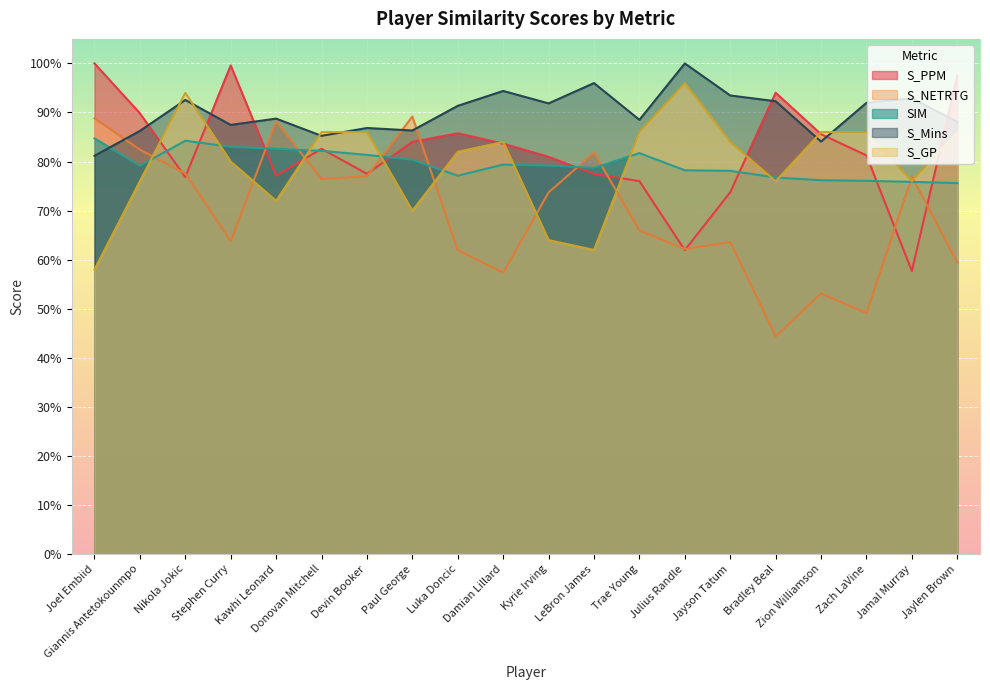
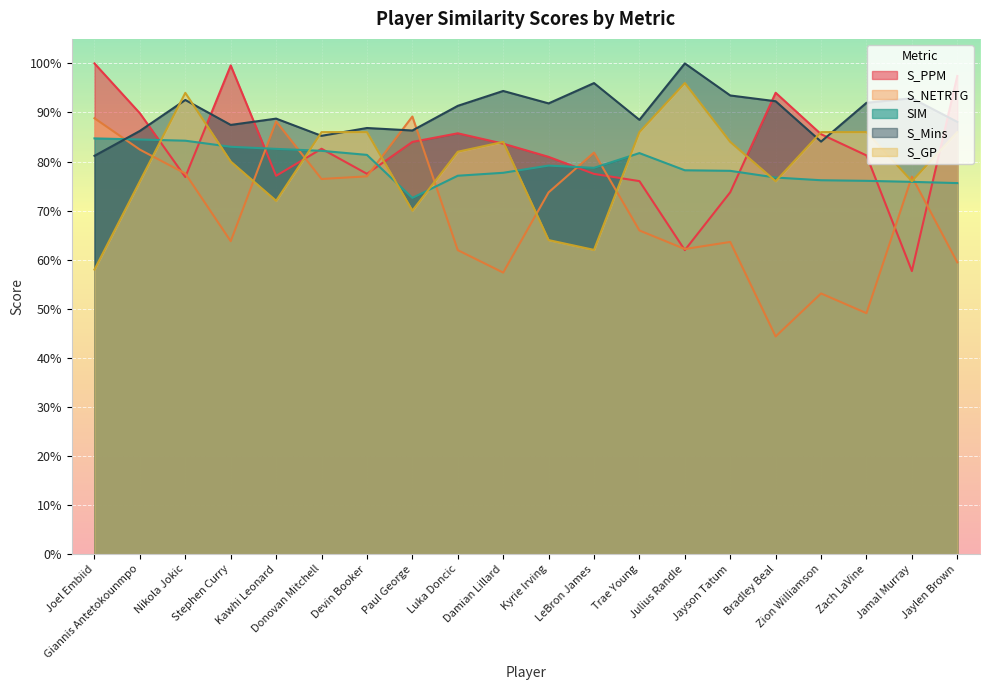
  {
    "S_PPM": {
      "Joel Embiid": "100%",
      "Giannis Antetokounmpo": "90%",
      "Nikola Jokic": "77%",
      "Stephen Curry": "100%",
      "Kawhi Leonard": "77%",
      "Paul George": "84%",
      "Luka Doncic": "86%",
      "Kyrie Irving": "81%",
      "LeBron James": "77%",
      "Trae Young": "76%",
      "Jayson Tatum": "74%",
      "Bradley Beal": "94%",
      "Jamal Murray": "58%"
    },
    "SIM": {
      "Joel Embiid": "85%",
-     "Giannis Antetokounmpo": "79%",
+     "Giannis Antetokounmpo": "84%",
      "Nikola Jokic": "84%",
      "Stephen Curry": "83%",
      "Kawhi Leonard": "83%",
      "Devin Booker": "81%",
-     "Paul George": "80%",
+     "Paul George": "73%",
      "Luka Doncic": "77%",
-     "Damian Lillard": "79%",
+     "Damian Lillard": "78%",
      "Kyrie Irving": "79%",
      "LeBron James": "79%",
      "Trae Young": "82%",
      "Julius Randle": "78%",
      "Jayson Tatum": "78%",
      "Bradley Beal": "77%",
      "Zion Williamson": "76%",
      "Zach LaVine": "76%",
      "Jaylen Brown": "76%"
    },
    "S_Mins": {
      "Joel Embiid": "81%",
      "Giannis Antetokounmpo": "86%",
      "Nikola Jokic": "93%",
      "Stephen Curry": "87%",
      "Kawhi Leonard": "89%",
      "Donovan Mitchell": "85%",
      "Devin Booker": "87%",
      "Paul George": "86%",
      "Luka Doncic": "91%",
      "Damian Lillard": "94%",
      "Kyrie Irving": "92%",
      "LeBron James": "96%",
      "Trae Young": "89%",
      "Julius Randle": "100%",
      "Jayson Tatum": "93%",
      "Bradley Beal": "92%",
      "Zion Williamson": "84%"
    }
  }
